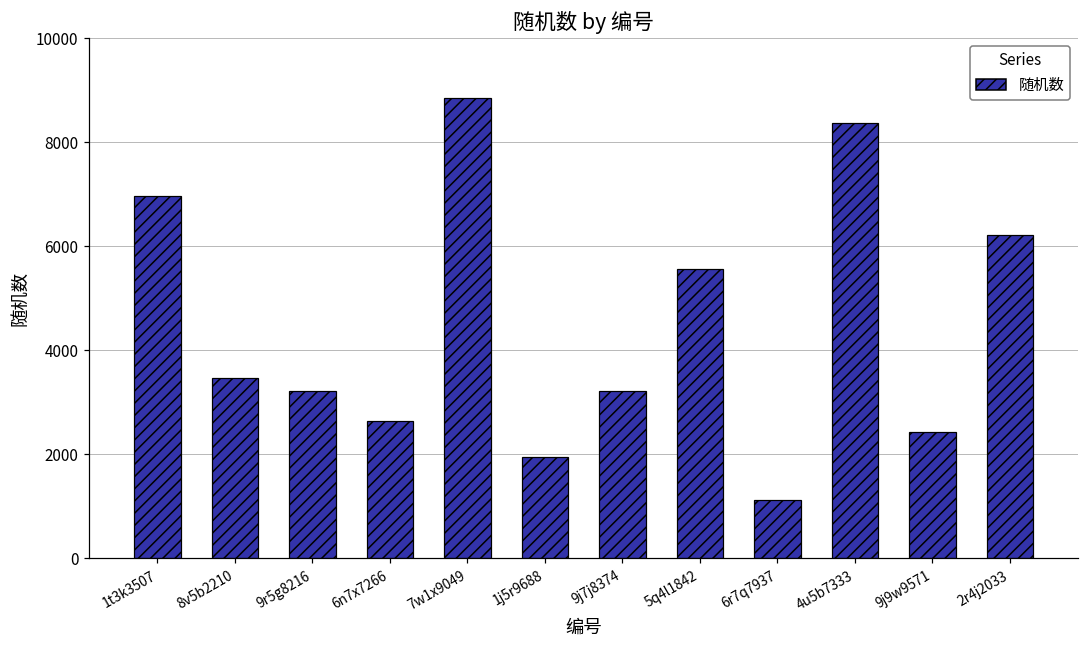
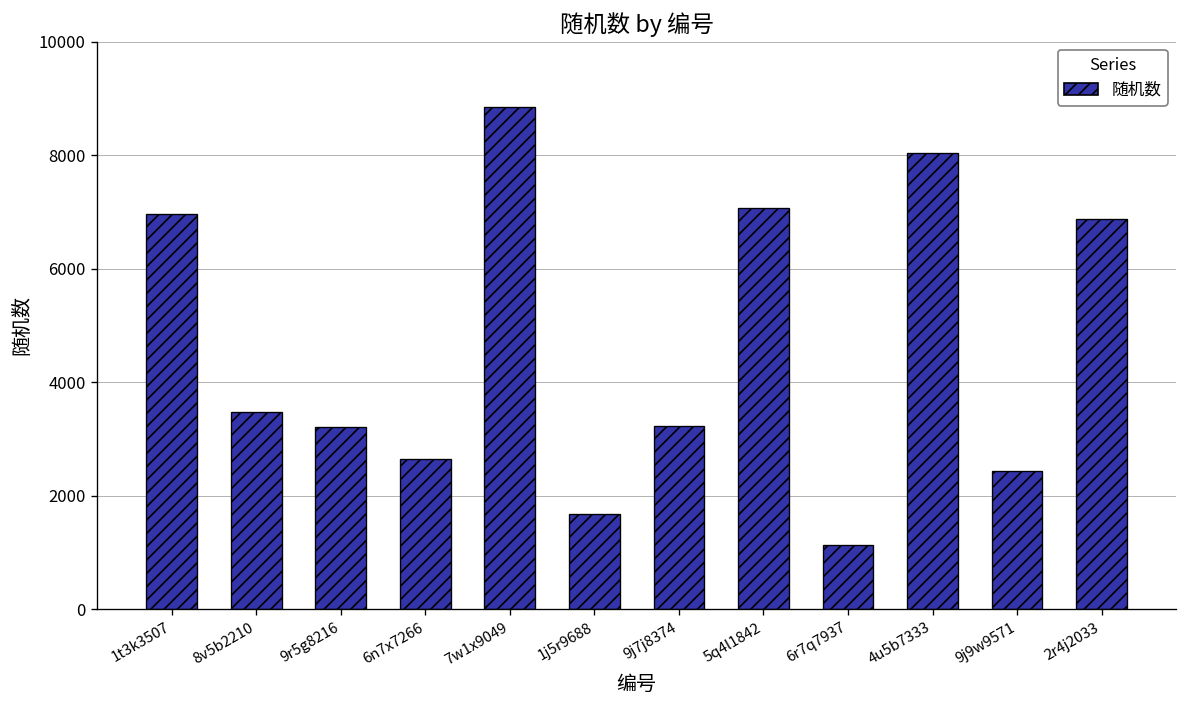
  {
    "1t3k3507": 7000,
    "8v5b2210": 3500,
    "9r5g8216": 3200,
    "6n7x7266": 2600,
    "7w1x9049": 8900,
-   "1j5r9688": 2000,
+   "1j5r9688": 1700,
    "9j7j8374": 3200,
-   "5q4l1842": 5600,
+   "5q4l1842": 7100,
    "6r7q7937": 1100,
-   "4u5b7333": 8400,
+   "4u5b7333": 8000,
    "9j9w9571": 2400,
-   "2r4j2033": 6200
+   "2r4j2033": 6900
  }
